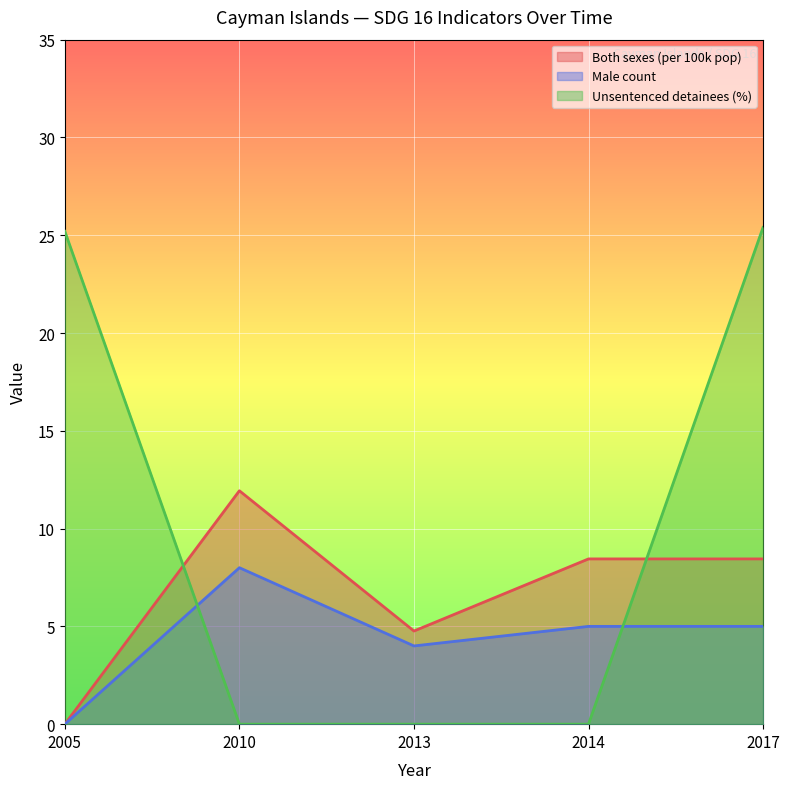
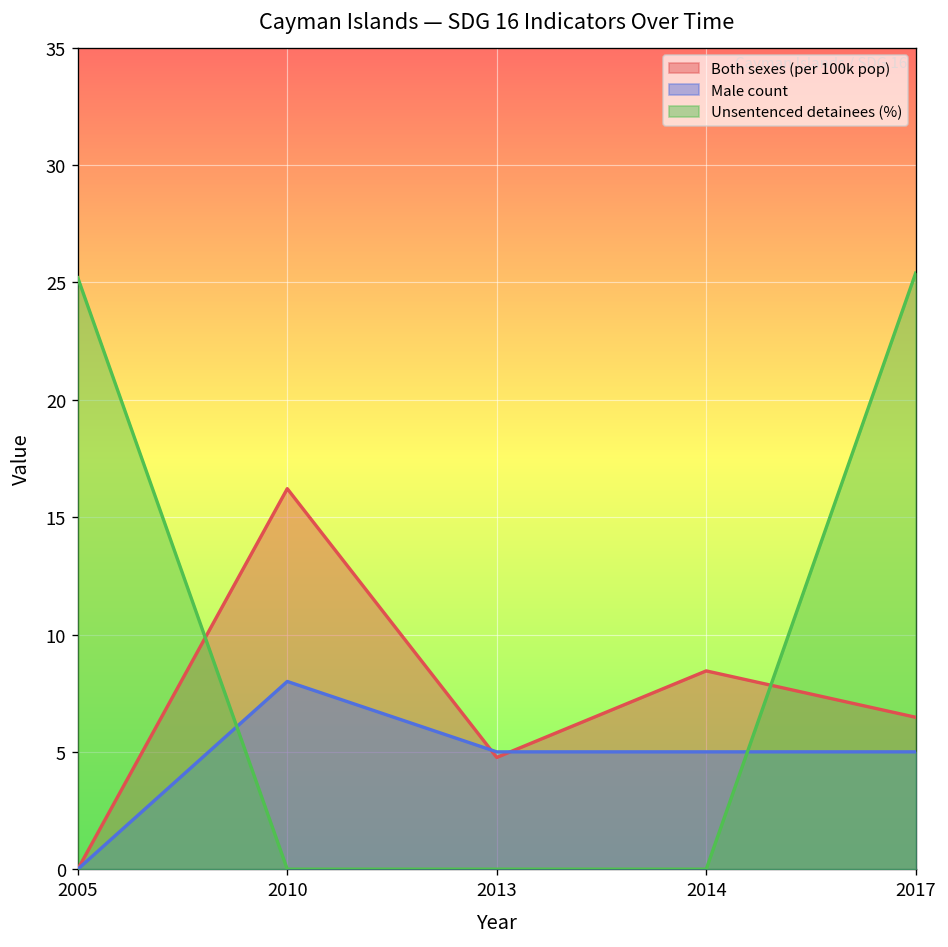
  {
    "Both sexes (per 100k pop)": {
-     "2010": 11.9,
+     "2010": 16.2,
      "2013": 4.8,
      "2014": 8.4,
-     "2017": 8.4
+     "2017": 6.5
    },
    "Male count": {
      "2010": 8,
-     "2013": 4,
+     "2013": 5,
      "2014": 5,
      "2017": 5
    },
    "Unsentenced detainees (%)": {
      "2005": 25.2,
      "2010": 0.0,
      "2013": 0.0,
      "2014": 0.0,
      "2017": 25.4
    }
  }
